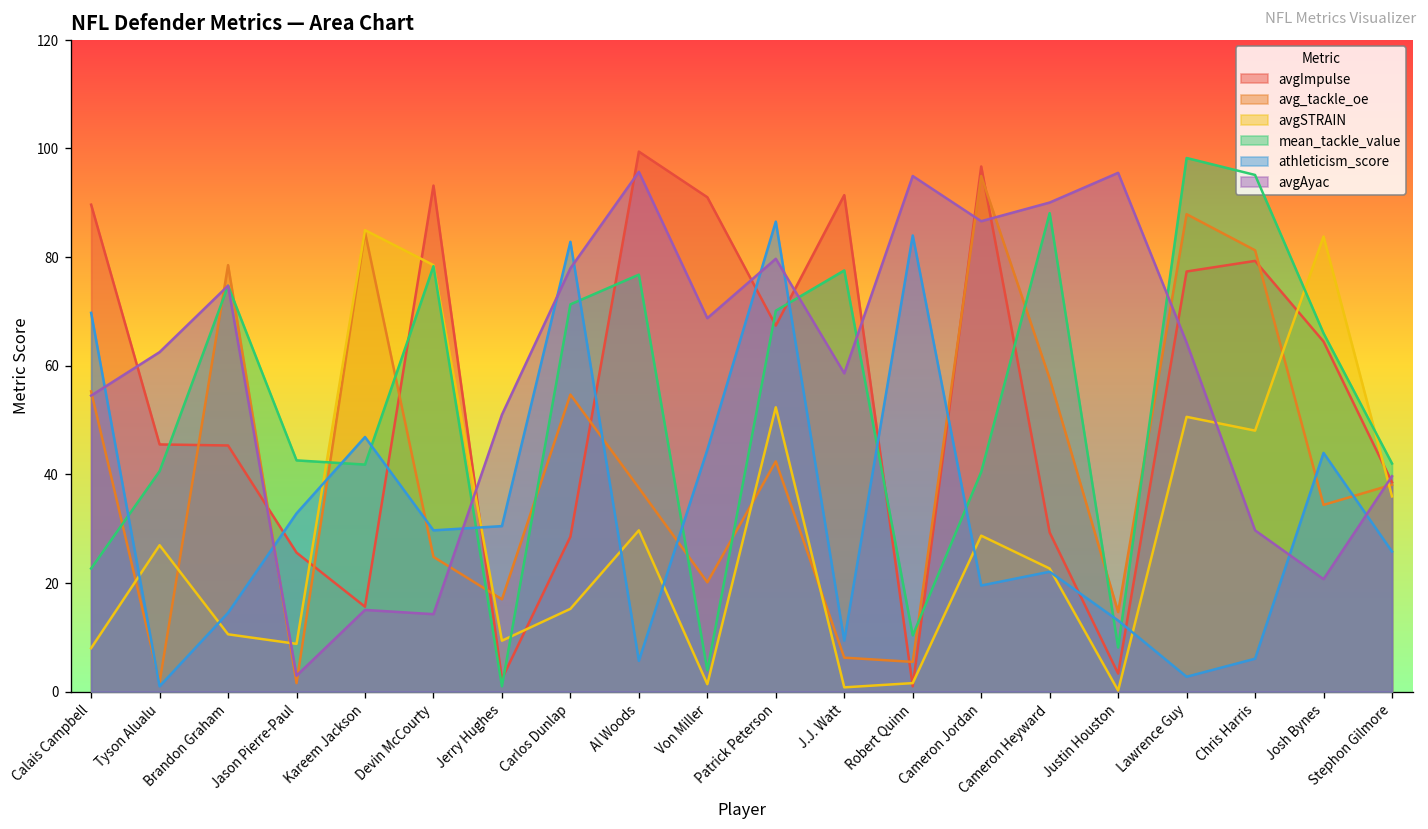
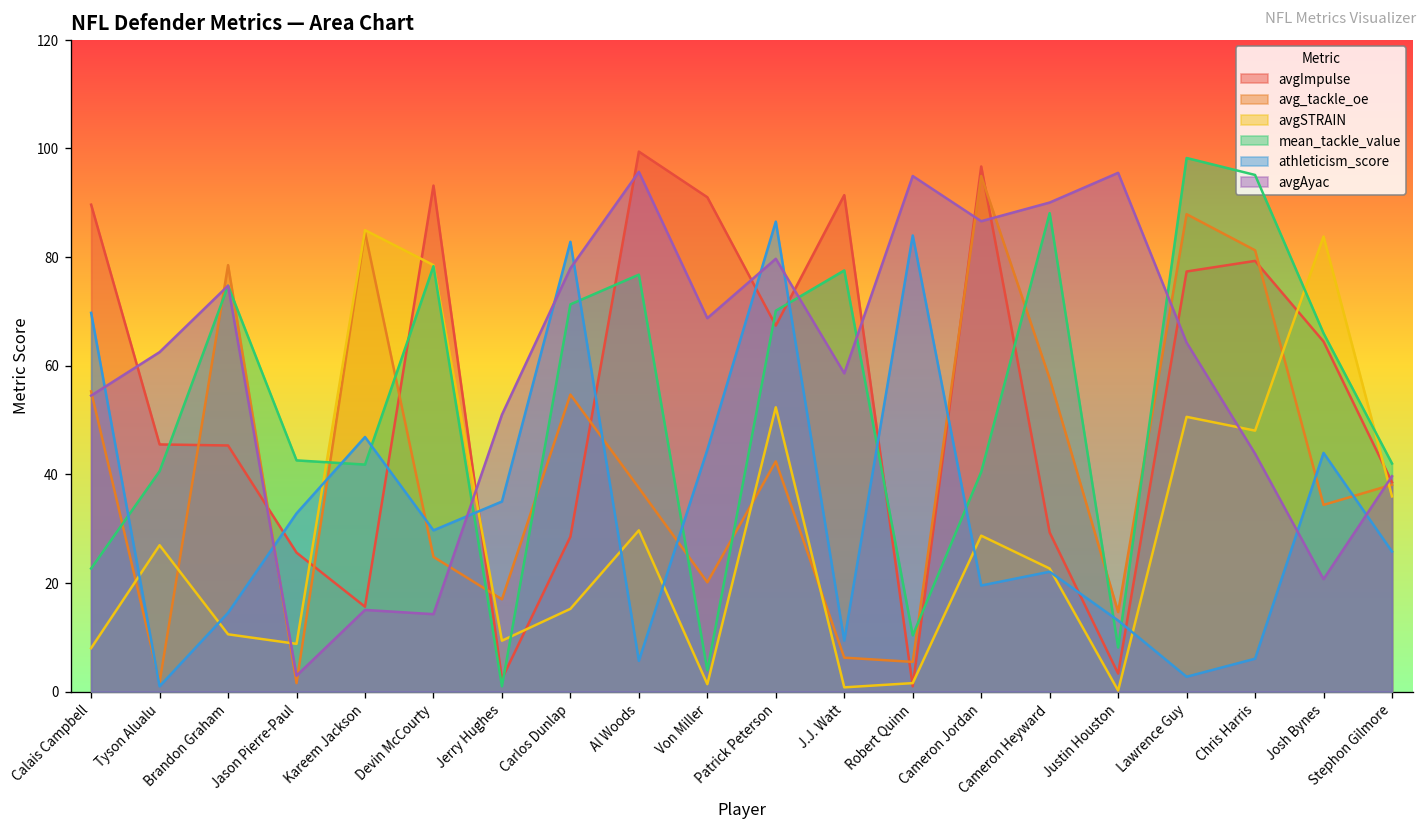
  {
    "mean_tackle_value": {
      "Calais Campbell": 23,
      "Tyson Alualu": 41,
      "Jason Pierre-Paul": 43,
      "Kareem Jackson": 42,
      "Jerry Hughes": 1,
      "Carlos Dunlap": 71,
      "Al Woods": 77,
      "Von Miller": 4,
      "Patrick Peterson": 70,
      "J.J. Watt": 78,
      "Robert Quinn": 10,
      "Cameron Jordan": 40,
      "Cameron Heyward": 88,
      "Justin Houston": 8,
      "Lawrence Guy": 98,
      "Josh Bynes": 66,
      "Stephon Gilmore": 42
    },
    "athleticism_score": {
      "Calais Campbell": 70,
      "Tyson Alualu": 1,
      "Brandon Graham": 15,
      "Jason Pierre-Paul": 33,
      "Kareem Jackson": 47,
      "Devin McCourty": 30,
-     "Jerry Hughes": 30,
+     "Jerry Hughes": 35,
      "Carlos Dunlap": 83,
      "Al Woods": 6,
      "Von Miller": 45,
      "Patrick Peterson": 87,
      "J.J. Watt": 9,
      "Robert Quinn": 84,
      "Cameron Jordan": 20,
      "Cameron Heyward": 22,
      "Justin Houston": 13,
      "Lawrence Guy": 3,
      "Chris Harris": 6,
      "Josh Bynes": 44,
      "Stephon Gilmore": 26
    },
    "avgAyac": {
      "Calais Campbell": 54,
      "Tyson Alualu": 63,
      "Jason Pierre-Paul": 3,
      "Kareem Jackson": 15,
      "Devin McCourty": 14,
      "Jerry Hughes": 51,
      "Carlos Dunlap": 78,
      "Al Woods": 96,
      "Von Miller": 69,
      "Patrick Peterson": 80,
      "J.J. Watt": 59,
      "Robert Quinn": 95,
      "Cameron Jordan": 87,
      "Cameron Heyward": 90,
      "Justin Houston": 96,
      "Lawrence Guy": 64,
-     "Chris Harris": 30,
+     "Chris Harris": 44,
      "Josh Bynes": 21,
      "Stephon Gilmore": 40
    }
  }
